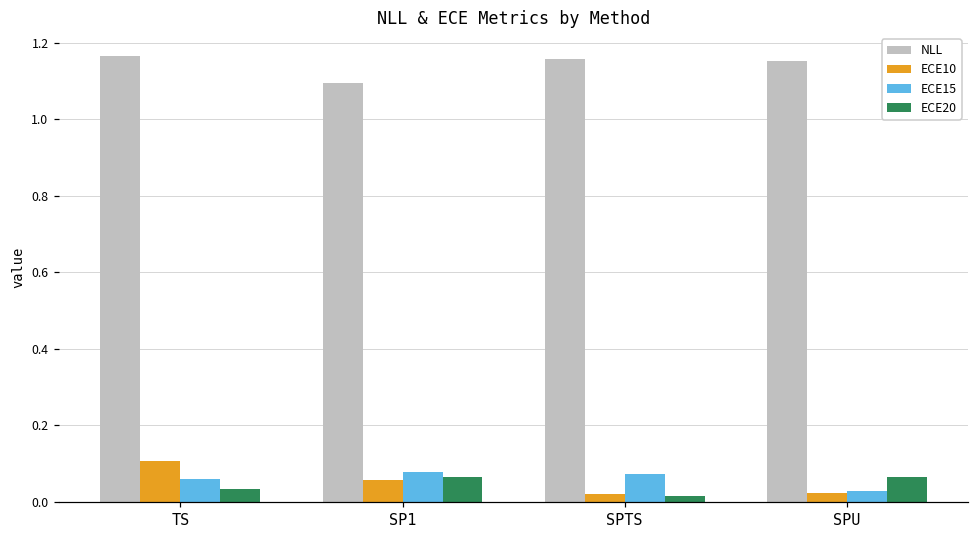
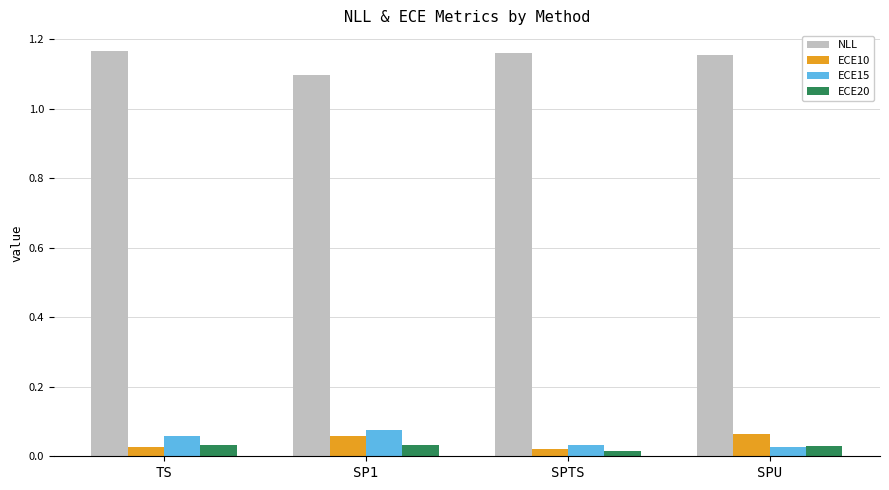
  {
    "NLL": {
      "TS": 1.17,
      "SP1": 1.10,
      "SPTS": 1.16,
      "SPU": 1.15
    },
    "ECE10": {
-     "TS": 0.11,
+     "TS": 0.03,
      "SP1": 0.06,
      "SPTS": 0.02,
-     "SPU": 0.02
+     "SPU": 0.06
    },
    "ECE15": {
      "TS": 0.06,
      "SP1": 0.08,
-     "SPTS": 0.07,
+     "SPTS": 0.03,
      "SPU": 0.03
    },
    "ECE20": {
      "TS": 0.03,
-     "SP1": 0.06,
+     "SP1": 0.03,
      "SPTS": 0.02,
-     "SPU": 0.07
+     "SPU": 0.03
    }
  }
